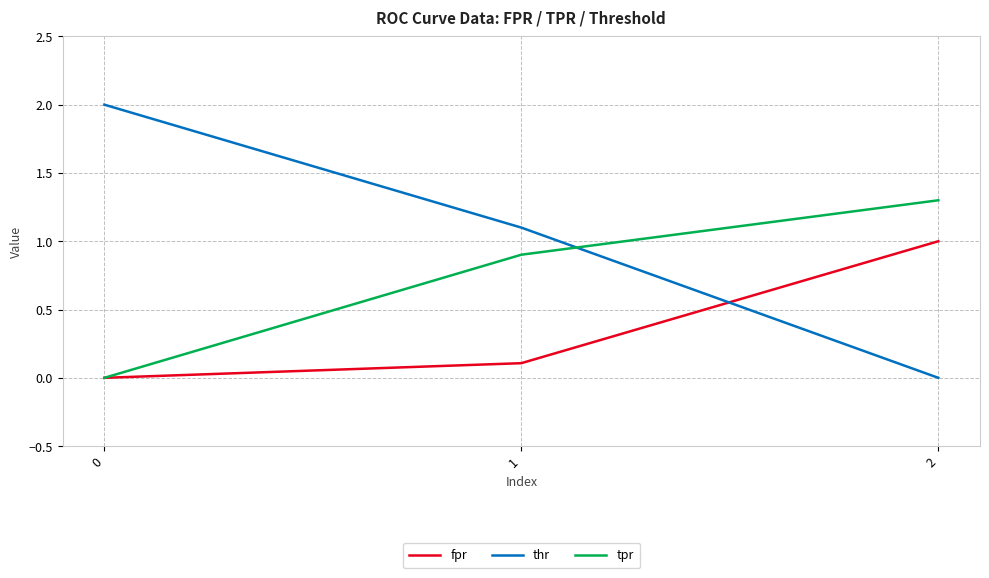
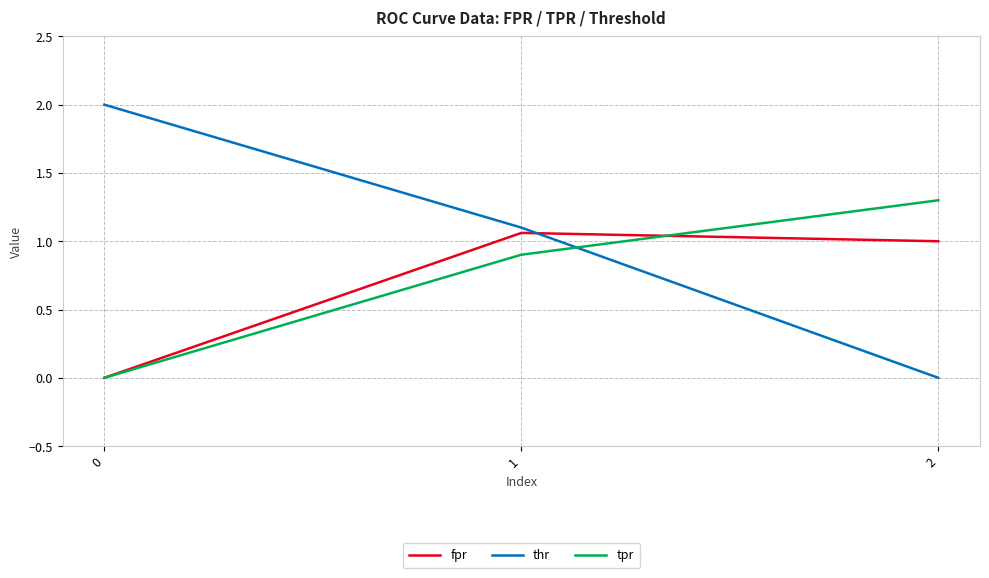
  {
    "fpr": {
-     "1": 0.11,
+     "1": 1.06,
      "2": 1.00
    },
    "thr": {
      "0": 2.00,
      "1": 1.10,
      "2": 0.00
    },
    "tpr": {
      "1": 0.90,
      "2": 1.30
    }
  }
